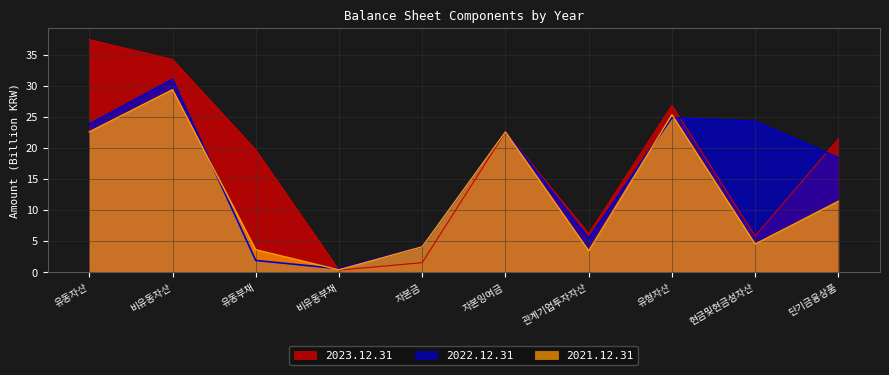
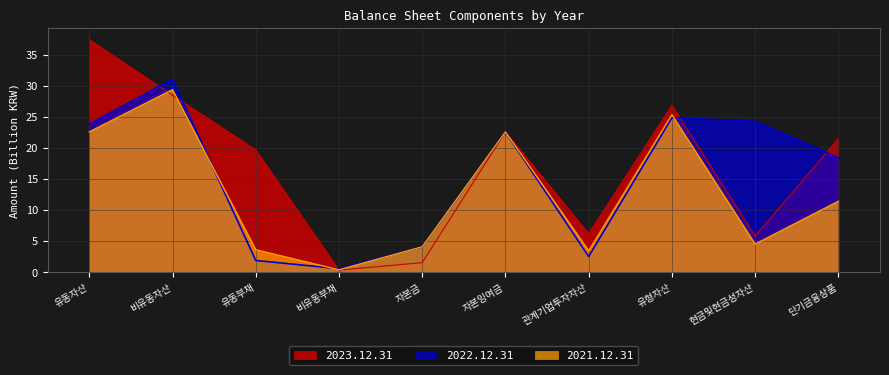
  {
    "2023.12.31": {
      "유동자산": 37,
-     "비유동자산": 34,
+     "비유동자산": 28,
      "유동부채": 20,
      "자본금": 2,
      "관계기업투자자산": 6,
      "유형자산": 27,
      "현금및현금성자산": 6,
      "단기금융상품": 22
    },
    "2022.12.31": {
      "유동자산": 24,
      "비유동자산": 31,
      "유동부채": 2,
-     "관계기업투자자산": 5,
+     "관계기업투자자산": 3,
      "유형자산": 25,
      "현금및현금성자산": 24,
      "단기금융상품": 18
    },
    "2021.12.31": {
      "유동자산": 23,
      "비유동자산": 29,
      "유동부채": 4,
      "관계기업투자자산": 3,
      "유형자산": 25,
      "현금및현금성자산": 5,
      "단기금융상품": 11
    }
  }
